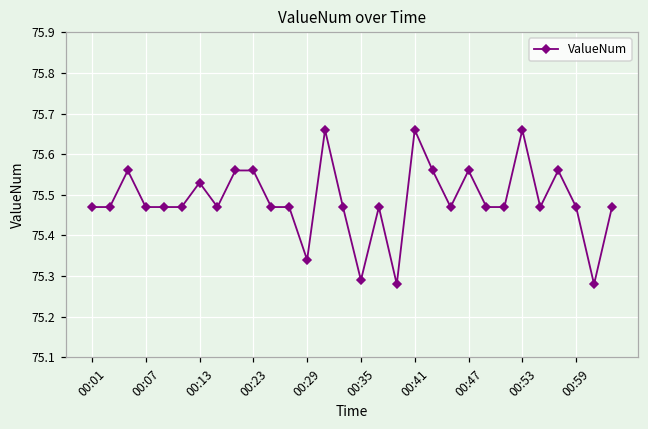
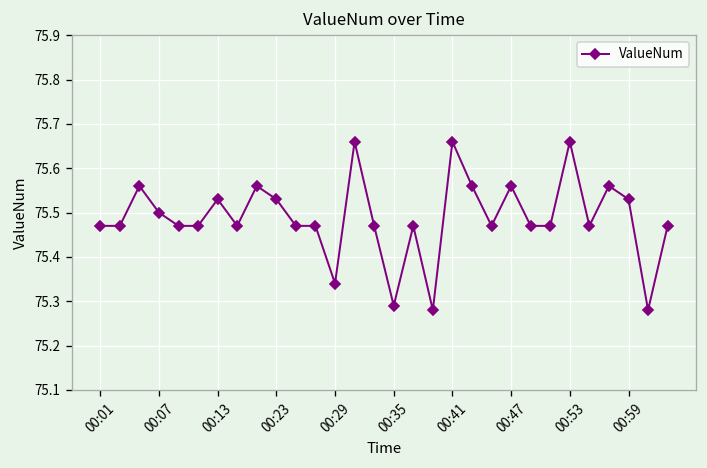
  {
    "00:01": 75.47,
-   "00:07": 75.47,
+   "00:07": 75.50,
    "00:13": 75.53,
-   "00:23": 75.56,
+   "00:23": 75.53,
    "00:29": 75.34,
    "00:35": 75.29,
    "00:41": 75.66,
    "00:47": 75.56,
    "00:53": 75.66,
-   "00:59": 75.47
+   "00:59": 75.53
  }
